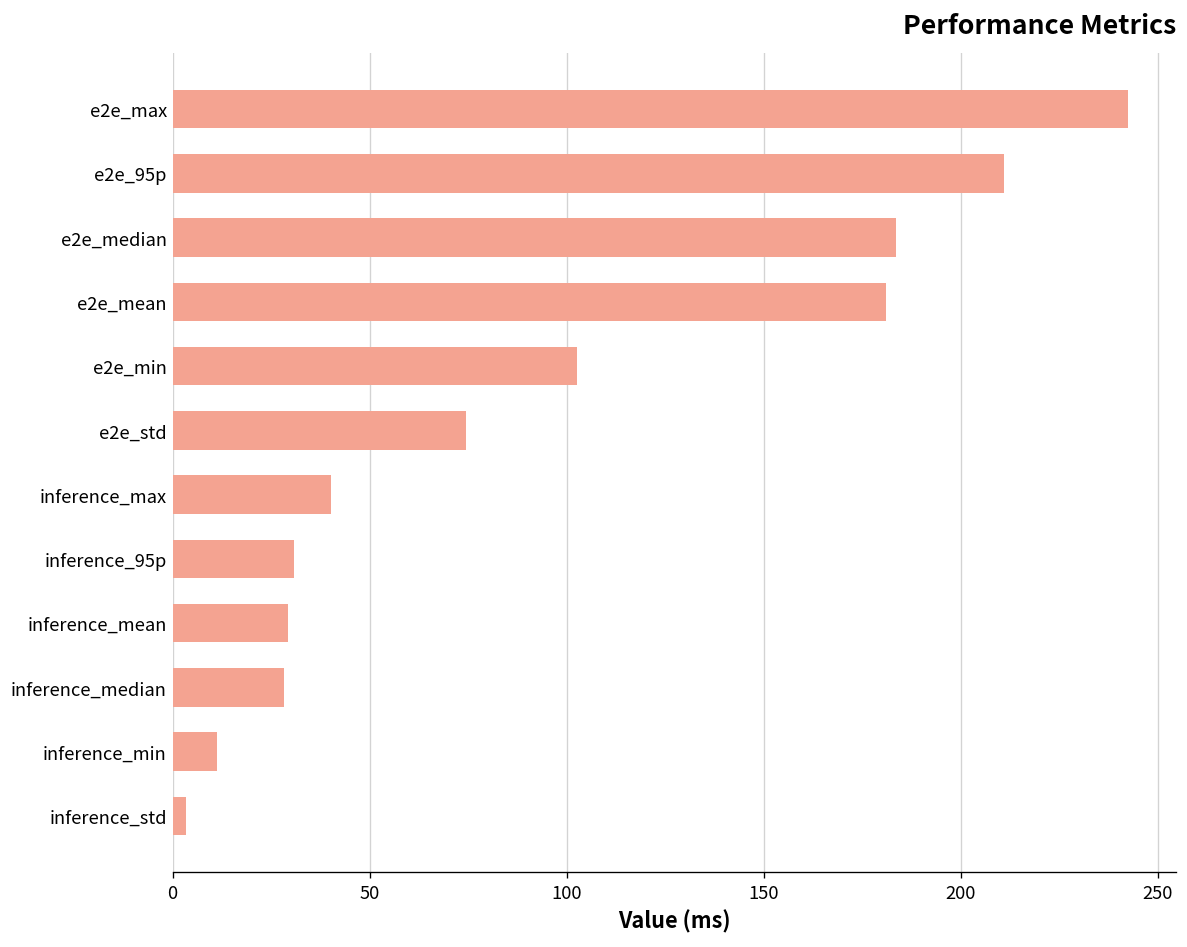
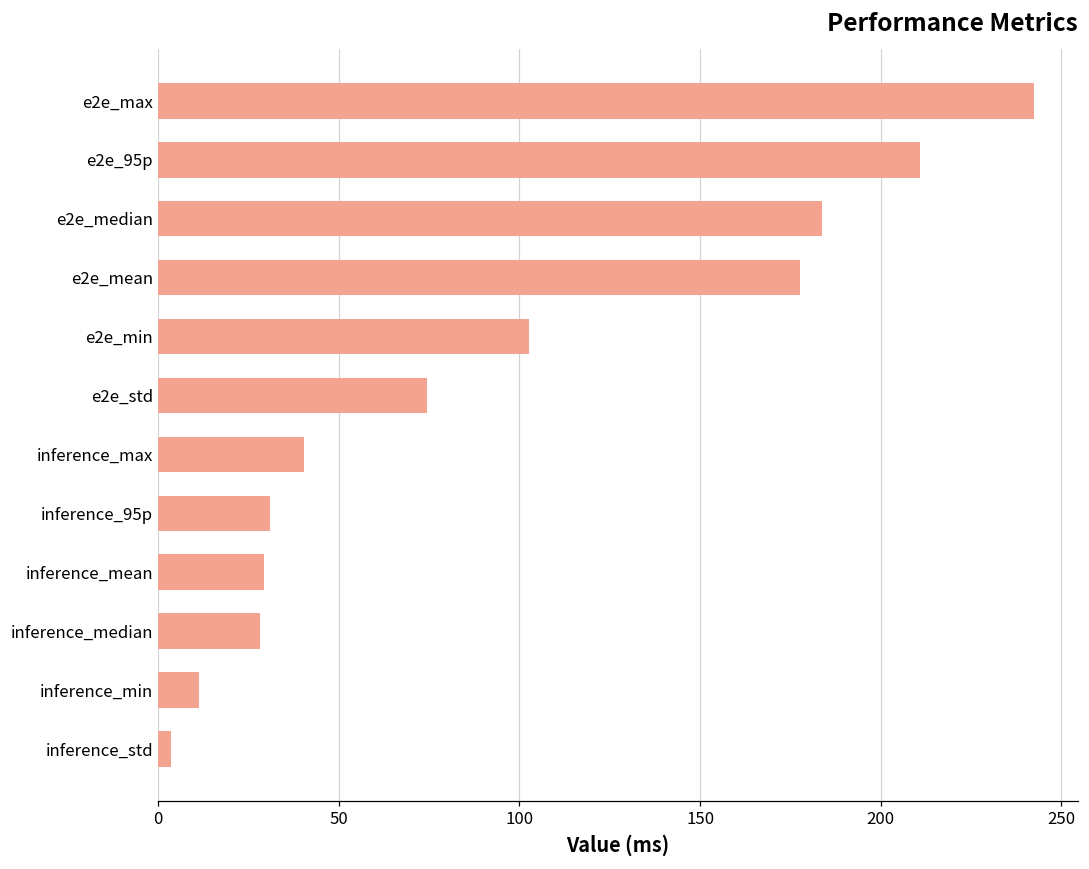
  {
    "e2e_max": 242,
    "e2e_95p": 211,
    "e2e_median": 184,
-   "e2e_mean": 181,
+   "e2e_mean": 178,
    "e2e_min": 103,
    "e2e_std": 75,
    "inference_max": 40,
    "inference_95p": 31,
    "inference_mean": 29,
    "inference_median": 28,
    "inference_min": 11,
    "inference_std": 3
  }
